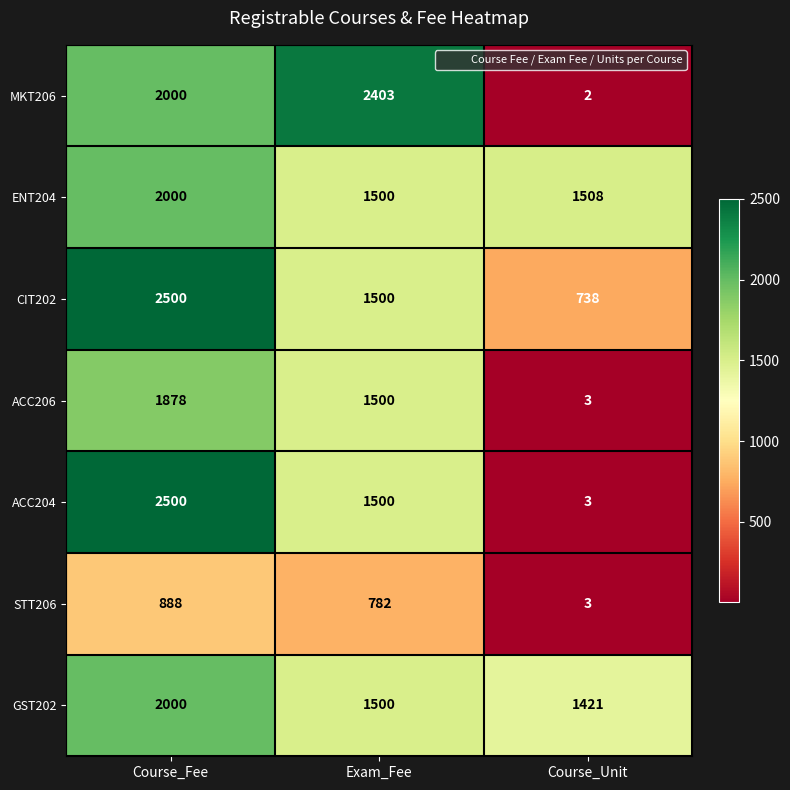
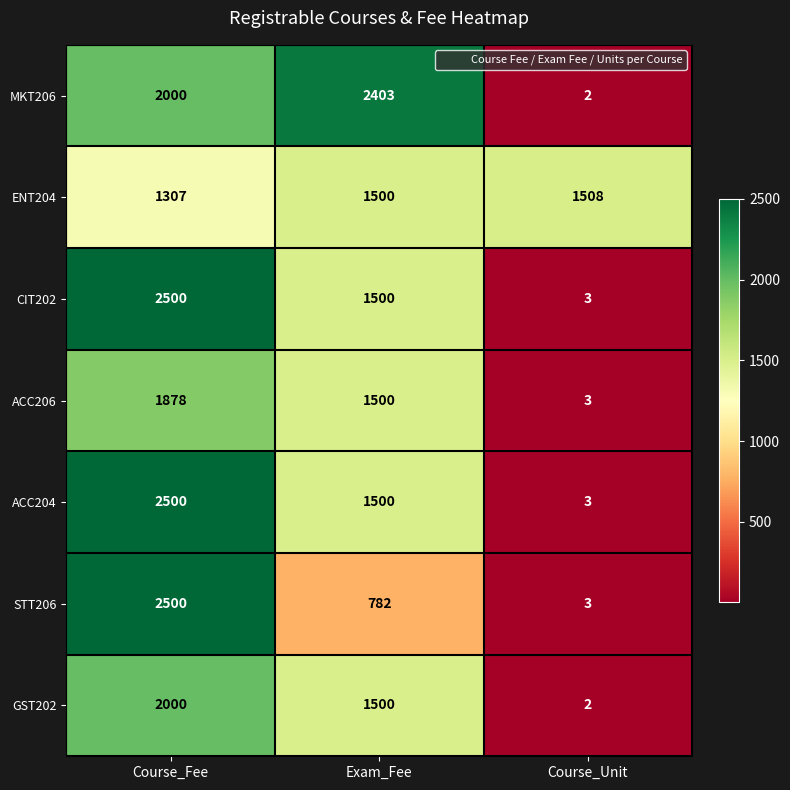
  {
    "MKT206": {
      "Course_Fee": 2000,
      "Exam_Fee": 2403,
      "Course_Unit": 2
    },
    "ENT204": {
-     "Course_Fee": 2000,
+     "Course_Fee": 1307,
      "Exam_Fee": 1500,
      "Course_Unit": 1508
    },
    "CIT202": {
      "Course_Fee": 2500,
      "Exam_Fee": 1500,
-     "Course_Unit": 738
+     "Course_Unit": 3
    },
    "ACC206": {
      "Course_Fee": 1878,
      "Exam_Fee": 1500,
      "Course_Unit": 3
    },
    "ACC204": {
      "Course_Fee": 2500,
      "Exam_Fee": 1500,
      "Course_Unit": 3
    },
    "STT206": {
-     "Course_Fee": 888,
+     "Course_Fee": 2500,
      "Exam_Fee": 782,
      "Course_Unit": 3
    },
    "GST202": {
      "Course_Fee": 2000,
      "Exam_Fee": 1500,
-     "Course_Unit": 1421
+     "Course_Unit": 2
    }
  }
